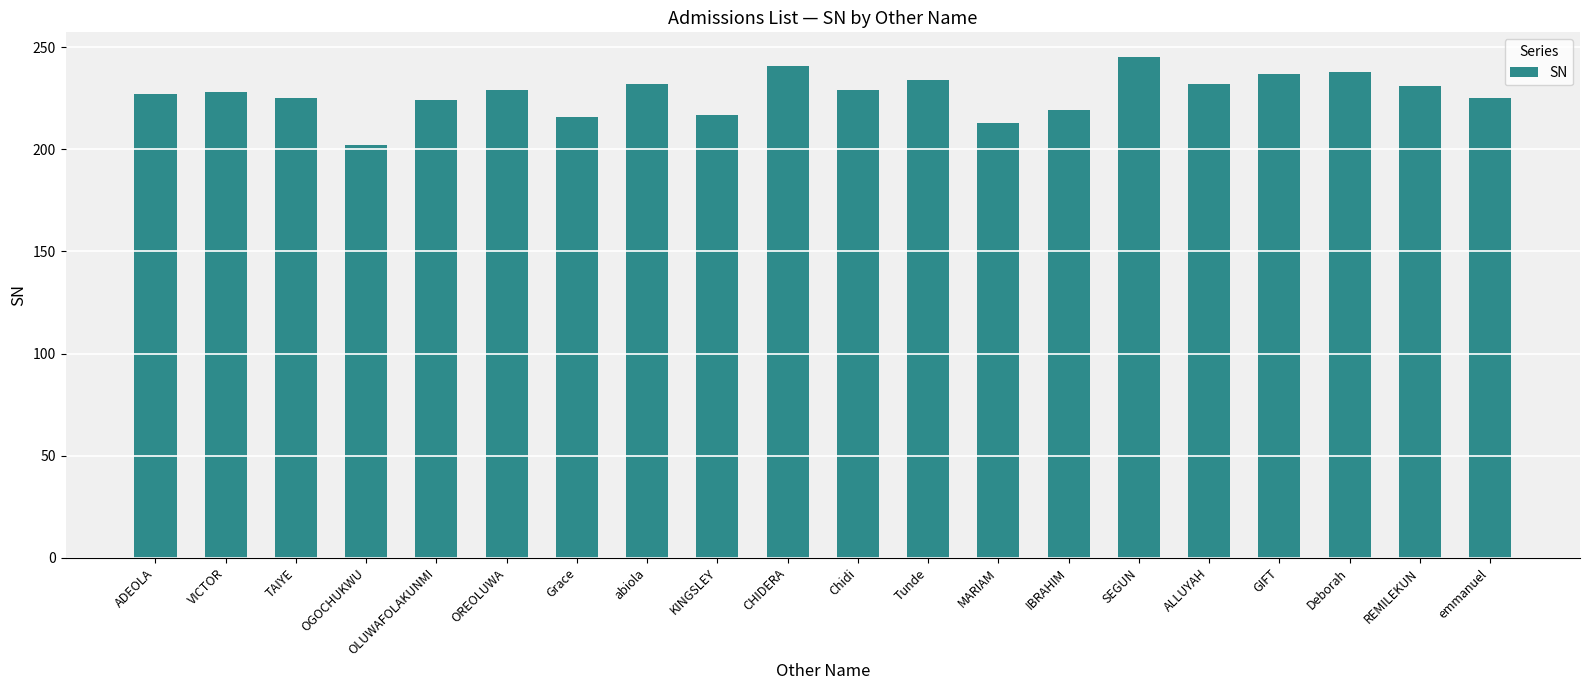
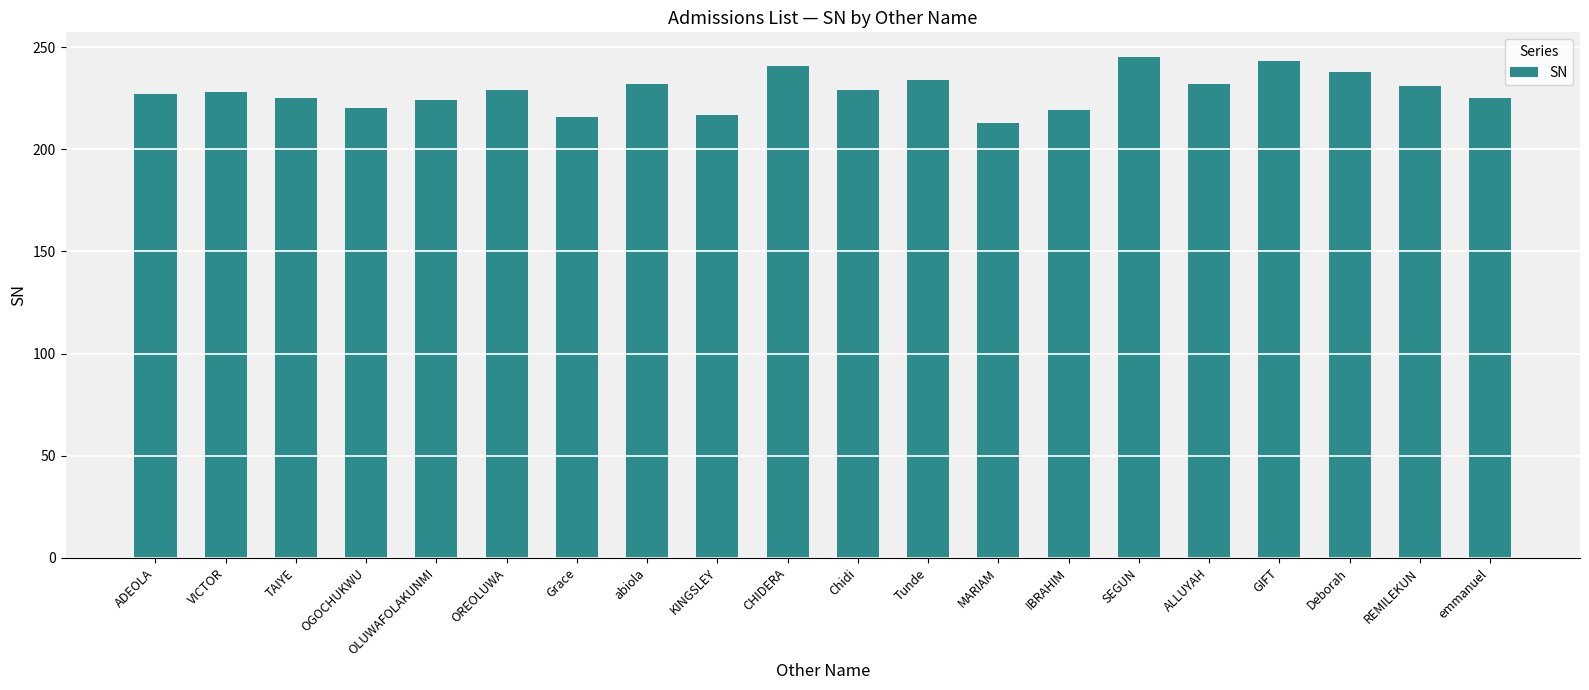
  {
    "ADEOLA": 227,
    "VICTOR": 228,
    "TAIYE": 225,
-   "OGOCHUKWU": 202,
+   "OGOCHUKWU": 220,
    "OLUWAFOLAKUNMI": 224,
    "OREOLUWA": 229,
    "Grace": 216,
    "abiola": 232,
    "KINGSLEY": 217,
    "CHIDERA": 241,
    "Chidi": 229,
    "Tunde": 234,
    "MARIAM": 213,
    "IBRAHIM": 219,
    "SEGUN": 245,
    "ALLUYAH": 232,
-   "GIFT": 237,
+   "GIFT": 243,
    "Deborah": 238,
    "REMILEKUN": 231,
    "emmanuel": 225
  }
